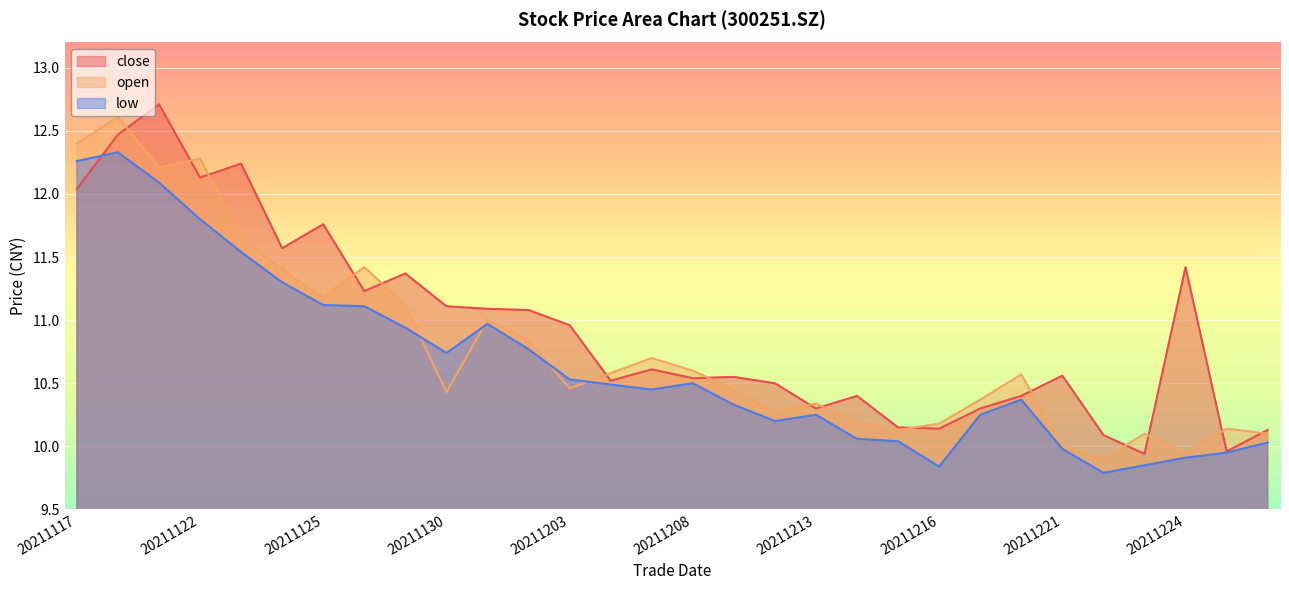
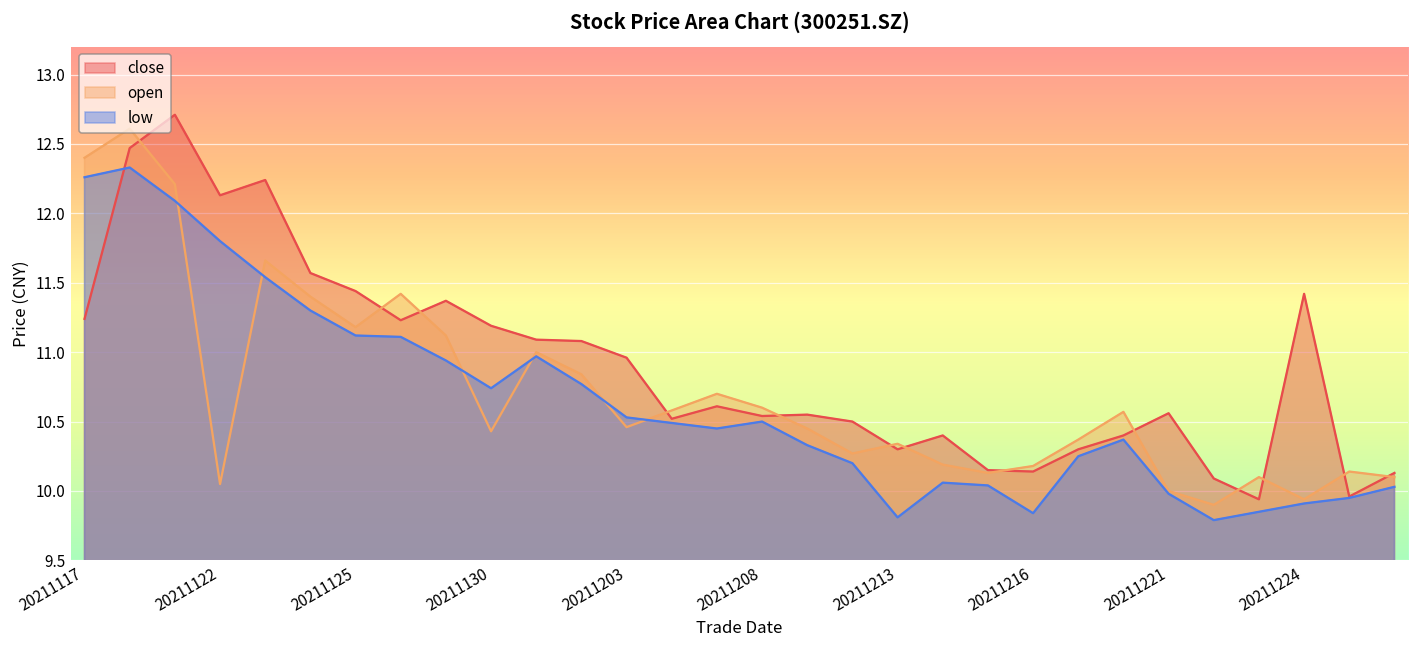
  {
    "close": {
-     "20211117": 12.04,
+     "20211117": 11.24,
      "20211122": 12.13,
-     "20211125": 11.76,
-     "20211130": 11.11,
+     "20211125": 11.44,
+     "20211130": 11.19,
      "20211203": 10.96,
      "20211208": 10.54,
      "20211213": 10.30,
      "20211216": 10.14,
      "20211221": 10.56,
      "20211224": 11.42
    },
    "open": {
      "20211117": 12.40,
-     "20211122": 12.28,
+     "20211122": 10.05,
      "20211125": 11.18,
      "20211130": 10.43,
      "20211203": 10.46,
      "20211208": 10.60,
      "20211213": 10.34,
      "20211216": 10.18,
      "20211224": 9.94
    },
    "low": {
      "20211117": 12.26,
      "20211122": 11.80,
      "20211125": 11.12,
      "20211130": 10.74,
      "20211203": 10.53,
      "20211208": 10.50,
-     "20211213": 10.25,
+     "20211213": 9.81,
      "20211216": 9.84,
      "20211224": 9.91
    }
  }
